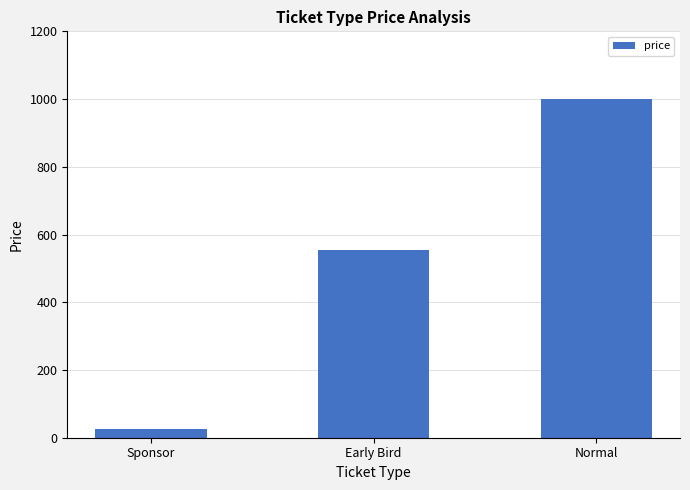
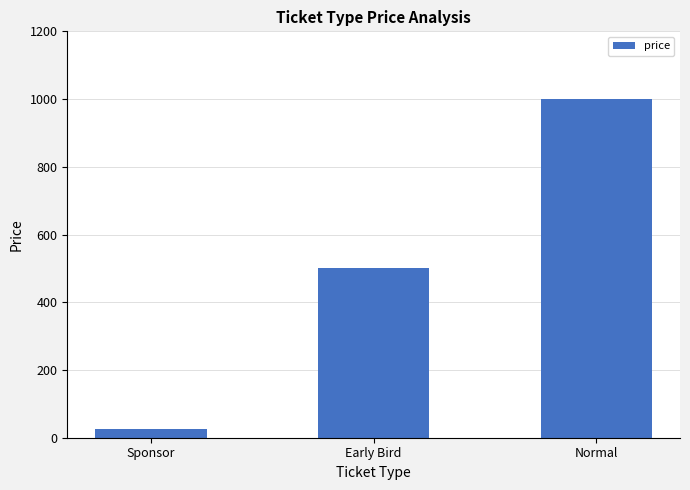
  {
    "Sponsor": 30,
-   "Early Bird": 550,
+   "Early Bird": 500,
    "Normal": 1000
  }
